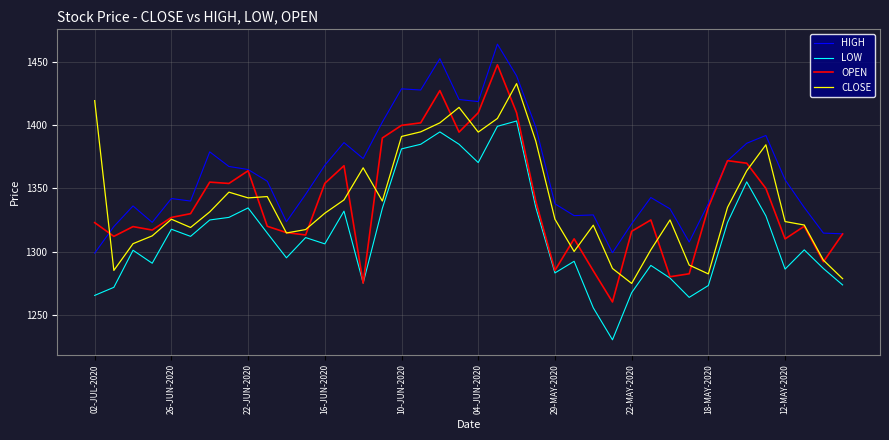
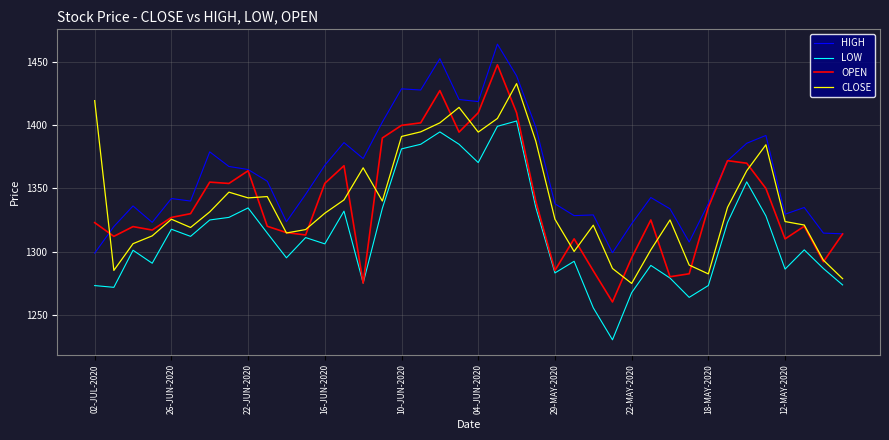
  {
    "HIGH": {
      "02-JUL-2020": 1299,
      "26-JUN-2020": 1342,
      "16-JUN-2020": 1368,
      "10-JUN-2020": 1429,
      "04-JUN-2020": 1419,
      "29-MAY-2020": 1338,
      "22-MAY-2020": 1322,
      "18-MAY-2020": 1338,
-     "12-MAY-2020": 1357
+     "12-MAY-2020": 1330
    },
    "LOW": {
-     "02-JUL-2020": 1265,
+     "02-JUL-2020": 1273,
      "26-JUN-2020": 1318,
      "22-JUN-2020": 1335,
      "16-JUN-2020": 1306,
      "10-JUN-2020": 1381,
      "04-JUN-2020": 1371,
      "29-MAY-2020": 1283,
      "22-MAY-2020": 1267,
      "18-MAY-2020": 1273,
      "12-MAY-2020": 1286
    },
    "OPEN": {
      "02-JUL-2020": 1323,
      "16-JUN-2020": 1354,
      "10-JUN-2020": 1400,
      "04-JUN-2020": 1410,
      "29-MAY-2020": 1285,
-     "22-MAY-2020": 1316,
+     "22-MAY-2020": 1295,
      "18-MAY-2020": 1335,
      "12-MAY-2020": 1310
    },
    "CLOSE": {
      "02-JUL-2020": 1420,
      "22-JUN-2020": 1343,
      "16-JUN-2020": 1330,
      "10-JUN-2020": 1391,
      "04-JUN-2020": 1395,
      "29-MAY-2020": 1326,
      "22-MAY-2020": 1275,
      "18-MAY-2020": 1282,
      "12-MAY-2020": 1324
    }
  }
